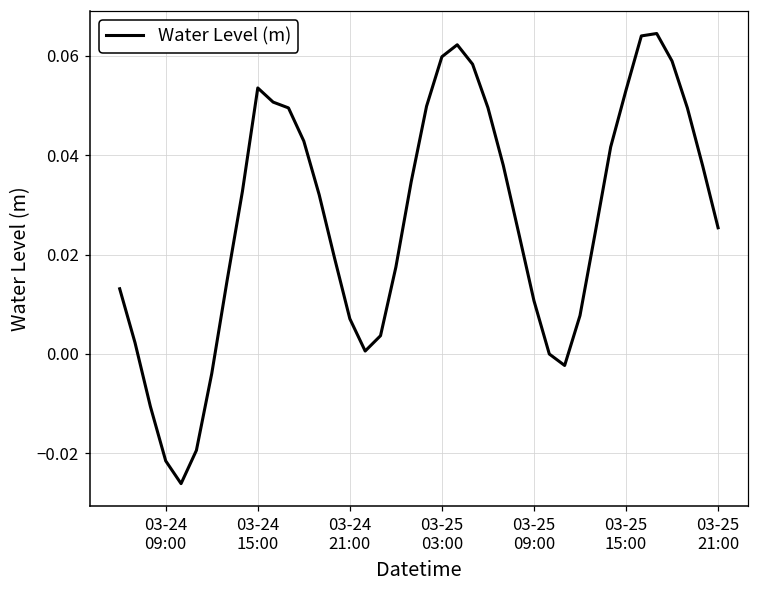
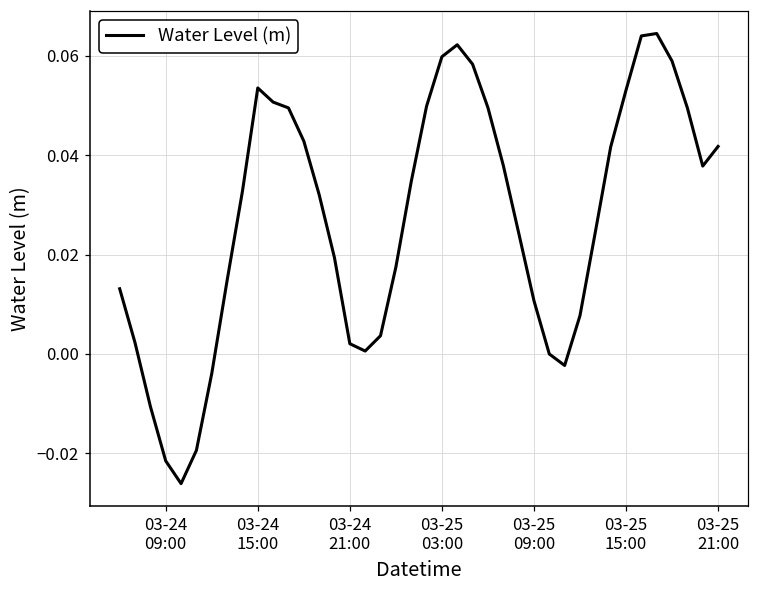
  {
    "03-24 09:00": -0.022,
    "03-24 15:00": 0.054,
-   "03-24 21:00": 0.007,
+   "03-24 21:00": 0.002,
    "03-25 03:00": 0.060,
    "03-25 09:00": 0.011,
    "03-25 15:00": 0.053,
-   "03-25 21:00": 0.025
+   "03-25 21:00": 0.042
  }
